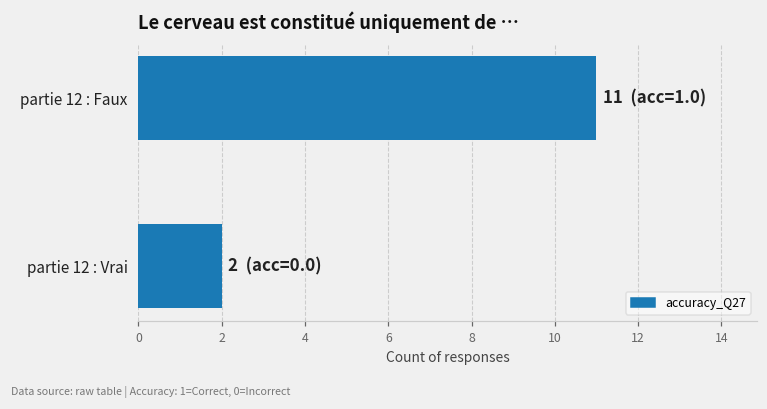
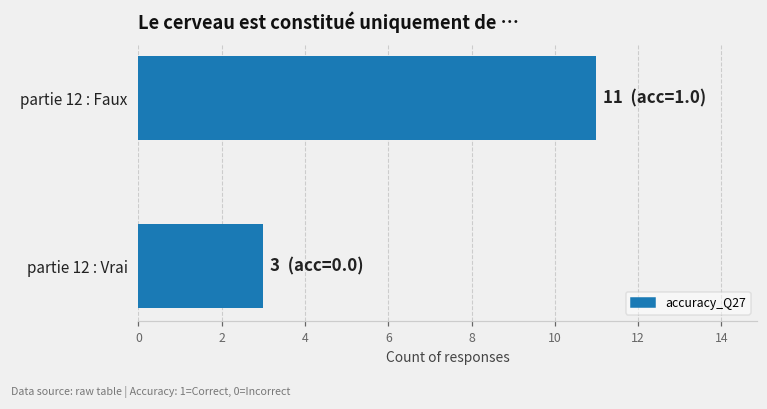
  {
    "partie 12 : Faux": 11,
-   "partie 12 : Vrai": 2
+   "partie 12 : Vrai": 3
  }
